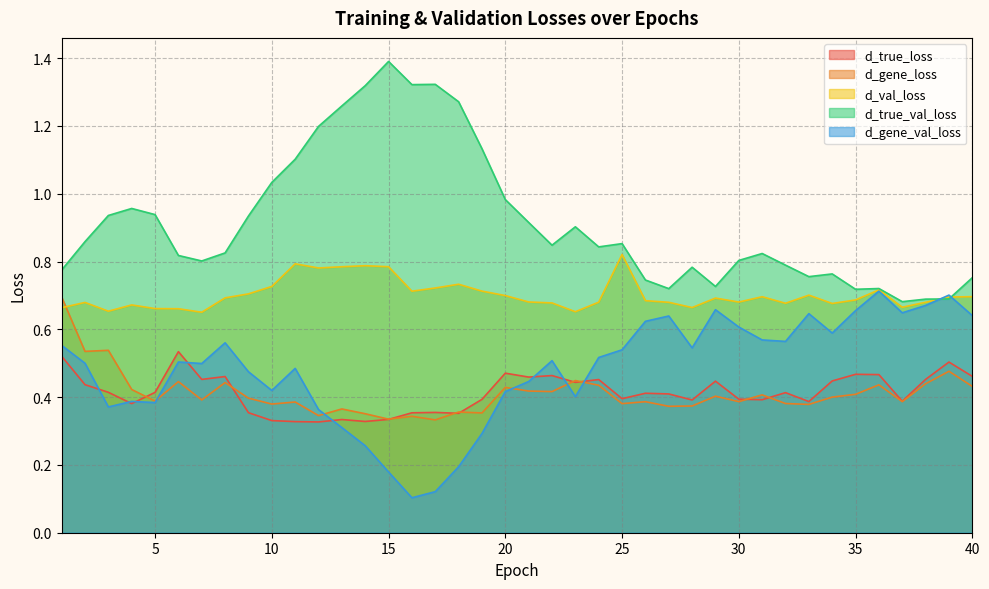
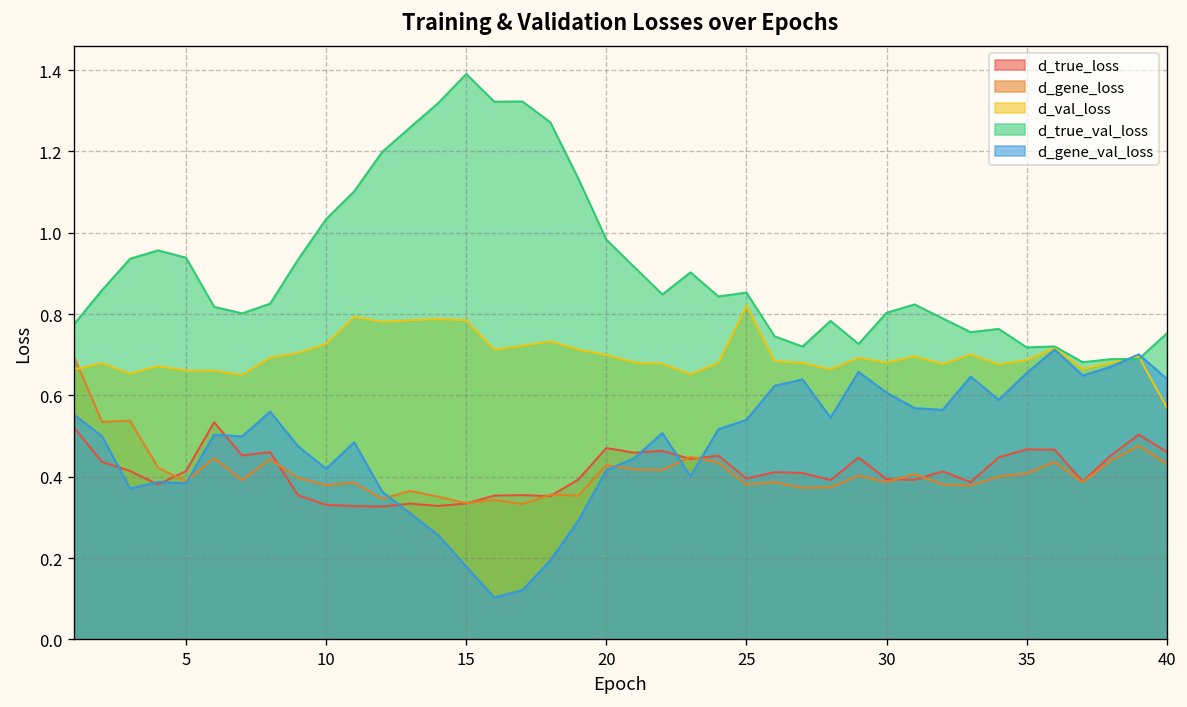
  {
    "d_val_loss": {
      "5": 0.66,
      "10": 0.73,
      "15": 0.78,
      "20": 0.70,
      "25": 0.82,
      "30": 0.68,
      "35": 0.69,
-     "40": 0.70
+     "40": 0.57
    },
    "d_true_val_loss": {
      "5": 0.94,
      "10": 1.03,
      "15": 1.39,
      "20": 0.98,
      "25": 0.85,
      "30": 0.80,
      "35": 0.72,
      "40": 0.75
    },
    "d_gene_val_loss": {
      "10": 0.42,
      "15": 0.18,
      "20": 0.42,
      "25": 0.54,
      "30": 0.61,
      "35": 0.66,
      "40": 0.64
    }
  }
